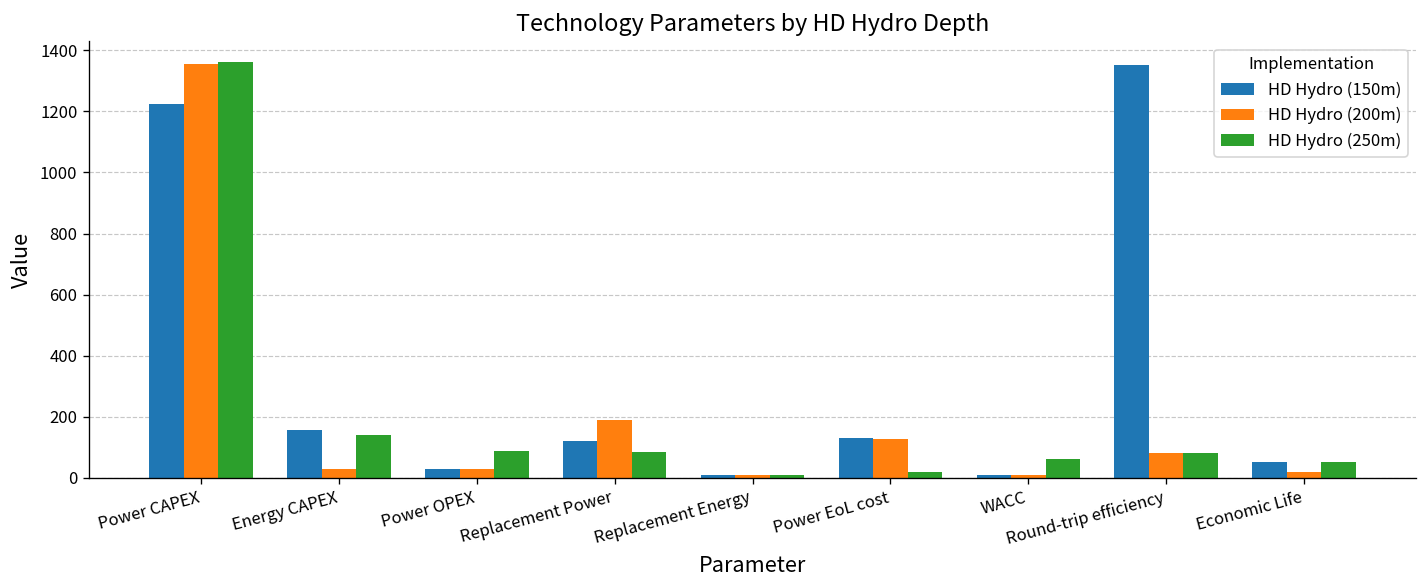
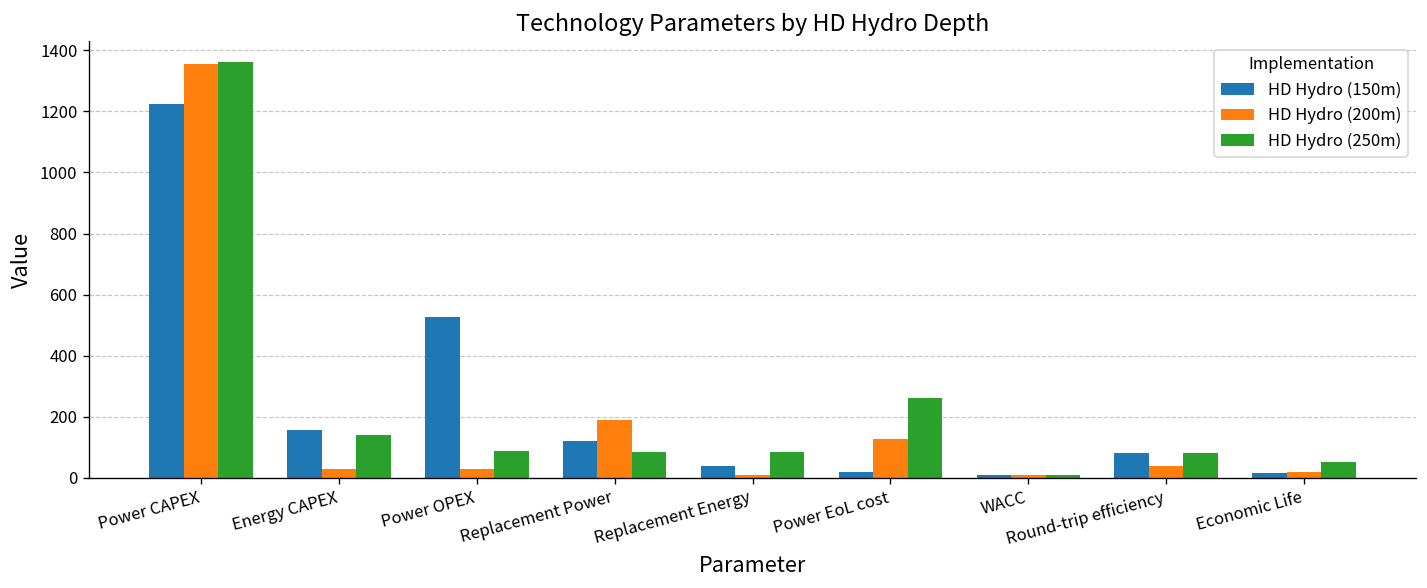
  {
    "HD Hydro (150m)": {
      "Power CAPEX": 1220,
      "Energy CAPEX": 160,
-     "Power OPEX": 30,
+     "Power OPEX": 530,
      "Replacement Power": 120,
-     "Replacement Energy": 10,
-     "Power EoL cost": 130,
-     "Round-trip efficiency": 1350,
-     "Economic Life": 50
+     "Replacement Energy": 40,
+     "Power EoL cost": 20,
+     "Round-trip efficiency": 80,
+     "Economic Life": 20
    },
    "HD Hydro (200m)": {
      "Power CAPEX": 1360,
      "Energy CAPEX": 30,
      "Power OPEX": 30,
      "Replacement Power": 190,
      "Power EoL cost": 130,
-     "Round-trip efficiency": 80,
+     "Round-trip efficiency": 40,
      "Economic Life": 20
    },
    "HD Hydro (250m)": {
      "Power CAPEX": 1360,
      "Energy CAPEX": 140,
      "Power OPEX": 90,
      "Replacement Power": 80,
-     "Replacement Energy": 10,
-     "Power EoL cost": 20,
-     "WACC": 60,
+     "Replacement Energy": 80,
+     "Power EoL cost": 260,
+     "WACC": 10,
      "Round-trip efficiency": 80,
      "Economic Life": 50
    }
  }
